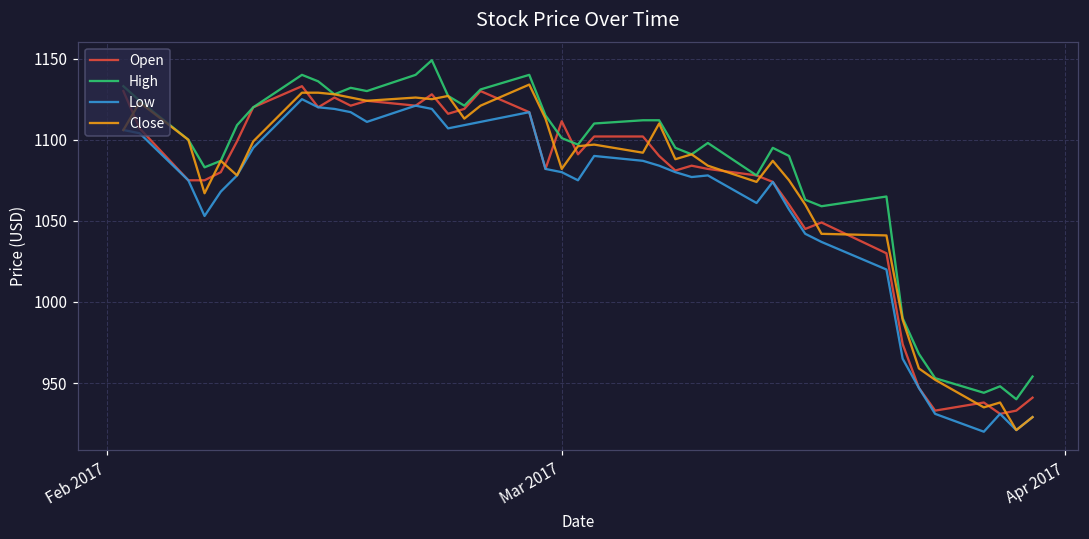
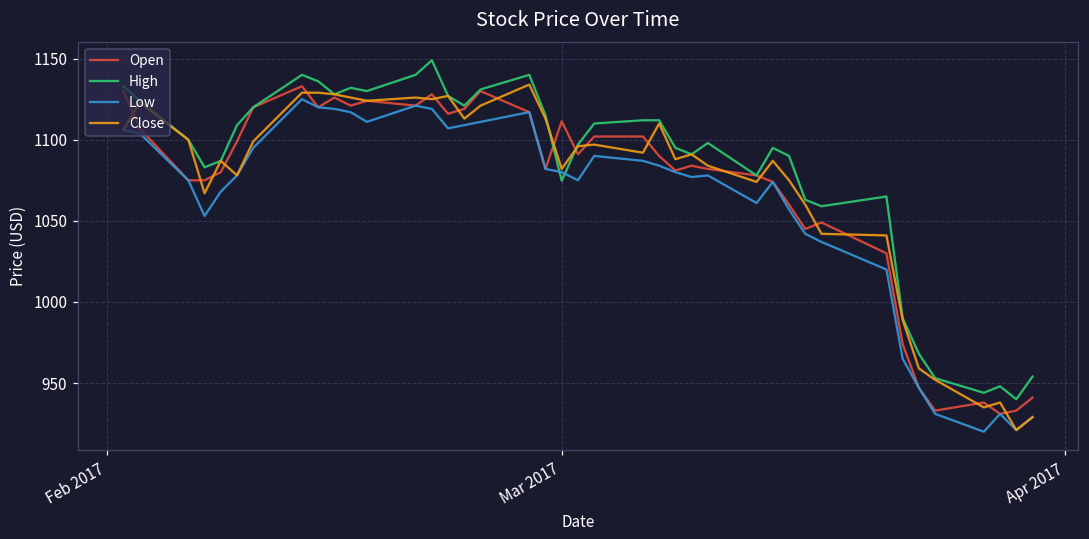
  {
    "Open": {
      "Mar 2017": 1111
    },
    "High": {
-     "Mar 2017": 1101
+     "Mar 2017": 1075
    },
    "Low": {
      "Mar 2017": 1080
    },
    "Close": {
      "Mar 2017": 1082
    }
  }
